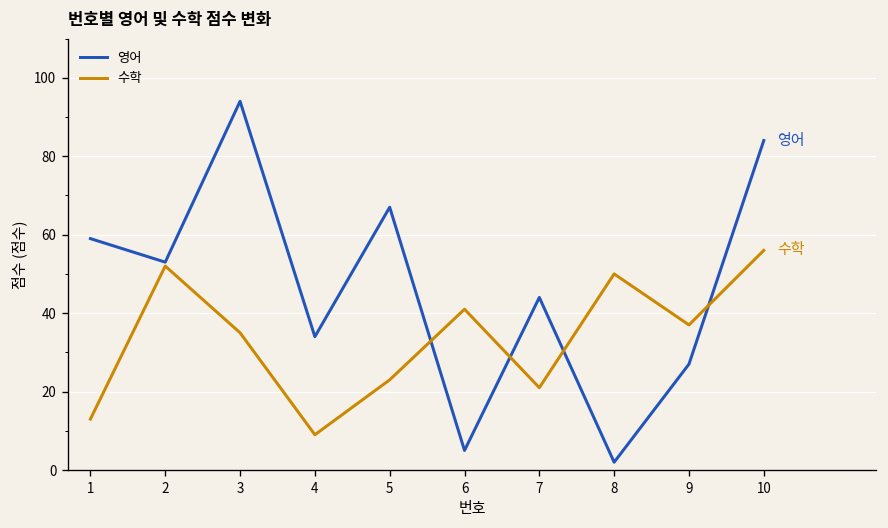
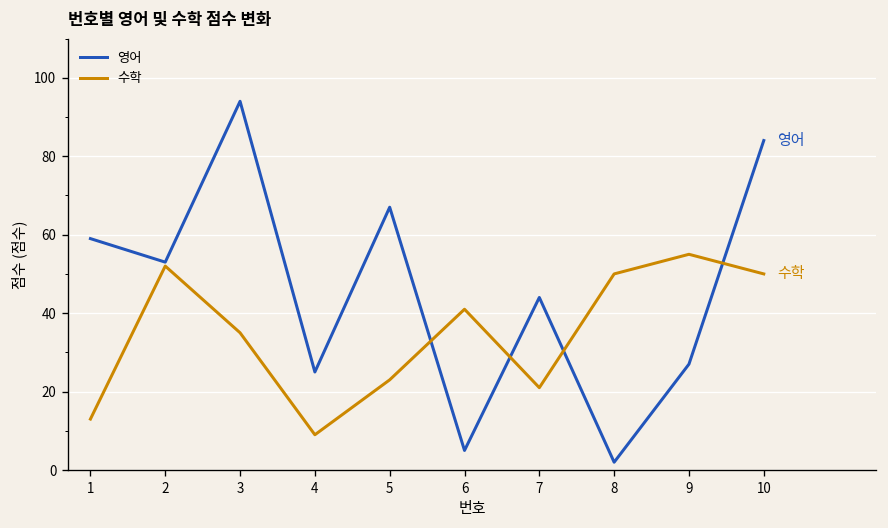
  {
    "영어": {
      "1": 59,
      "2": 53,
      "3": 94,
-     "4": 34,
+     "4": 25,
      "5": 67,
      "6": 5,
      "7": 44,
      "8": 2,
      "9": 27,
      "10": 84
    },
    "수학": {
      "1": 13,
      "2": 52,
      "3": 35,
      "4": 9,
      "5": 23,
      "6": 41,
      "7": 21,
      "8": 50,
-     "9": 37,
-     "10": 56
+     "9": 55,
+     "10": 50
    }
  }
